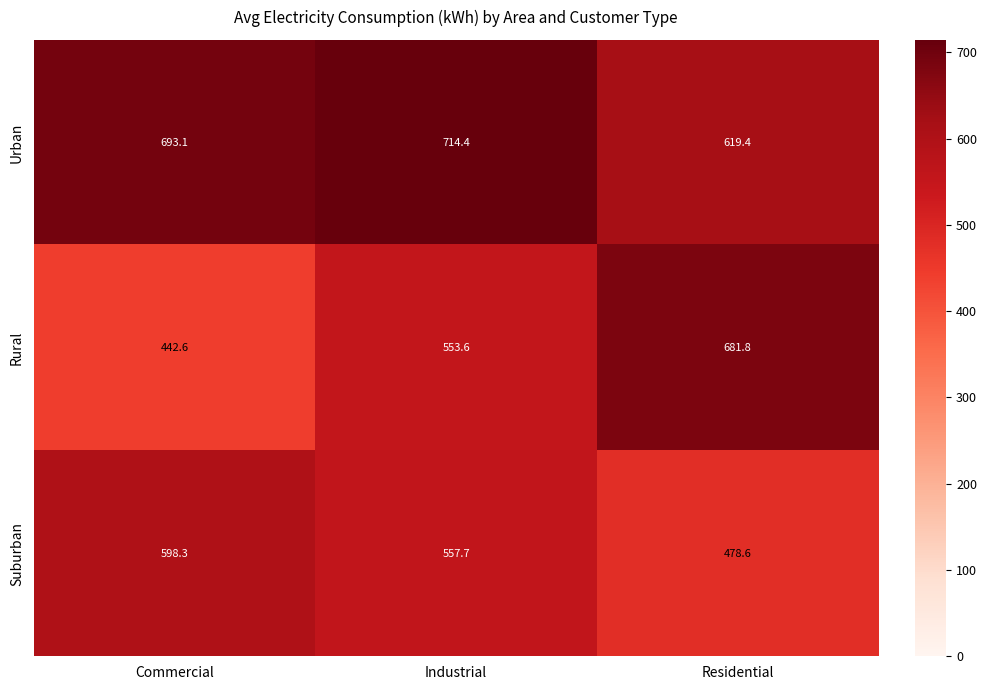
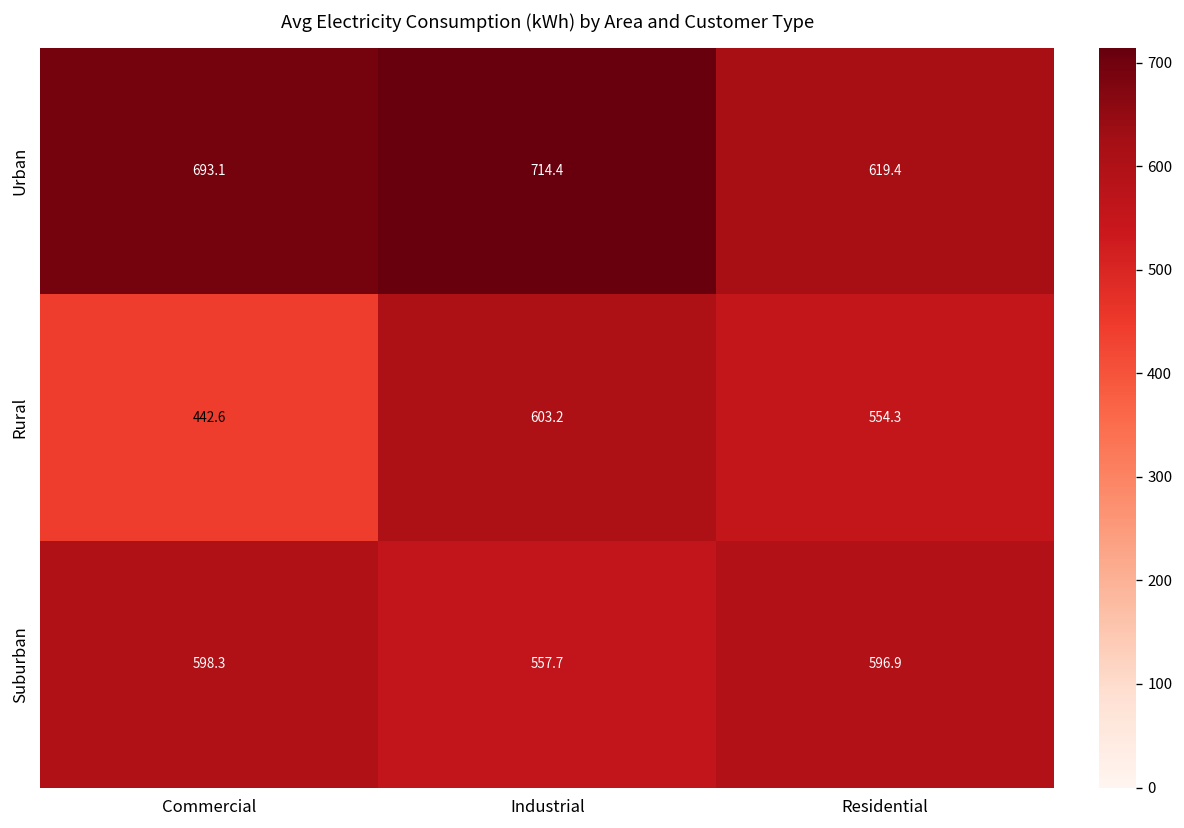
  {
    "Urban": {
      "Commercial": 693.1,
      "Industrial": 714.4,
      "Residential": 619.4
    },
    "Rural": {
      "Commercial": 442.6,
-     "Industrial": 553.6,
-     "Residential": 681.8
+     "Industrial": 603.2,
+     "Residential": 554.3
    },
    "Suburban": {
      "Commercial": 598.3,
      "Industrial": 557.7,
-     "Residential": 478.6
+     "Residential": 596.9
    }
  }
